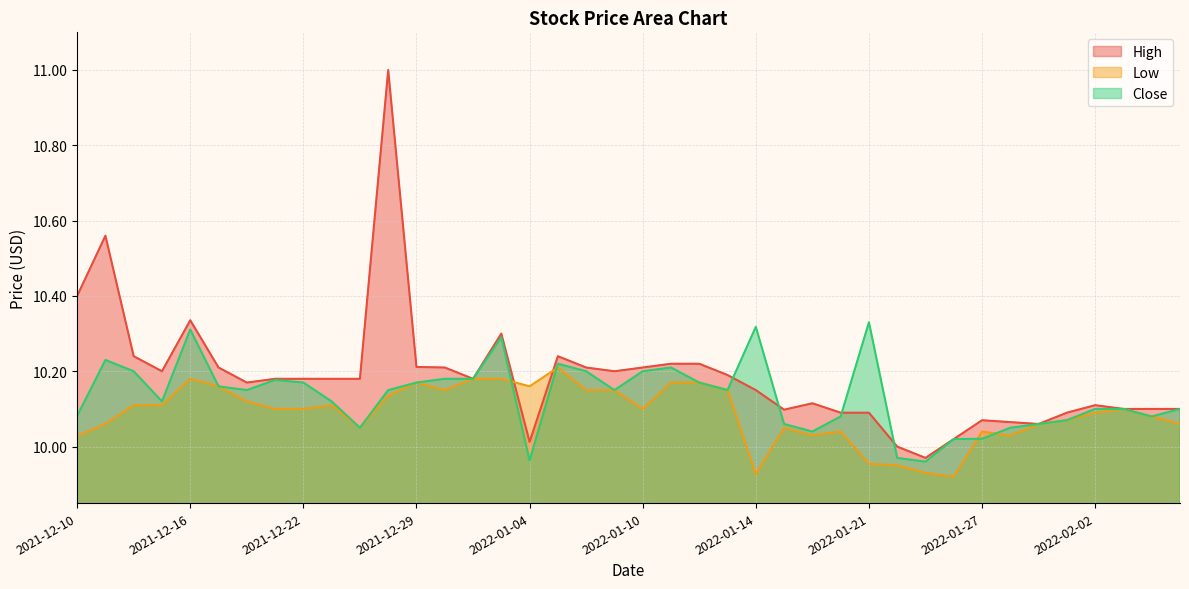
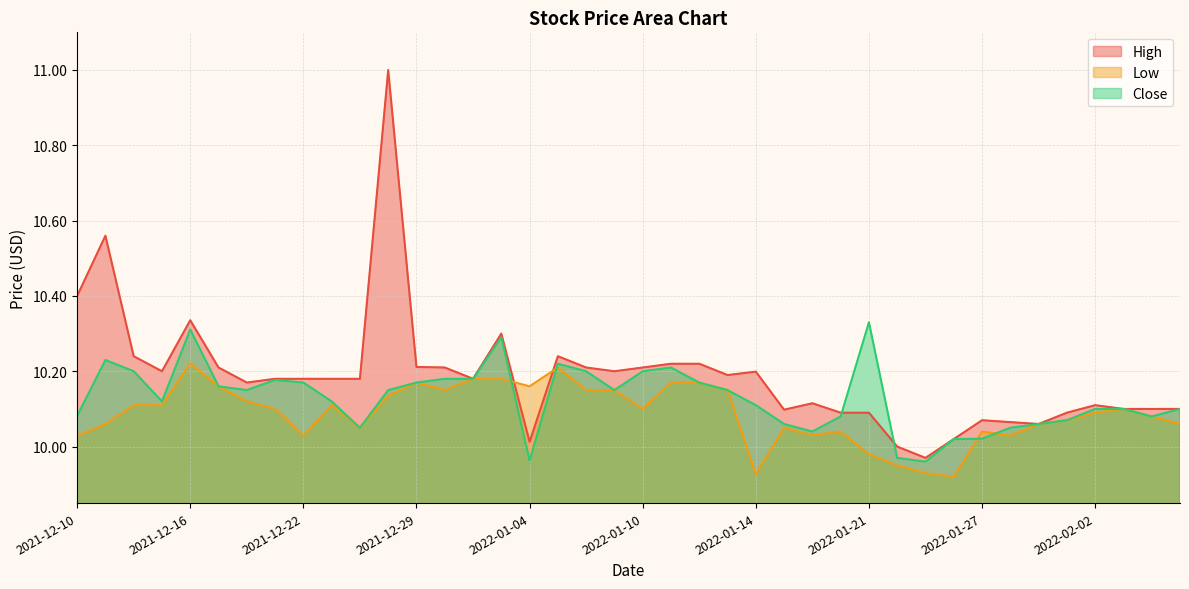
  {
    "High": {
      "2021-12-10": 10.40,
      "2021-12-16": 10.34,
      "2021-12-22": 10.18,
      "2021-12-29": 10.21,
      "2022-01-04": 10.01,
      "2022-01-10": 10.21,
-     "2022-01-14": 10.15,
+     "2022-01-14": 10.20,
      "2022-01-21": 10.09,
      "2022-01-27": 10.07,
      "2022-02-02": 10.11
    },
    "Low": {
      "2021-12-10": 10.03,
-     "2021-12-16": 10.18,
-     "2021-12-22": 10.10,
+     "2021-12-16": 10.22,
+     "2021-12-22": 10.03,
      "2022-01-04": 10.16,
      "2022-01-10": 10.10,
      "2022-01-14": 9.93,
-     "2022-01-21": 9.95,
+     "2022-01-21": 9.98,
      "2022-01-27": 10.04,
      "2022-02-02": 10.09
    },
    "Close": {
      "2021-12-10": 10.08,
      "2021-12-16": 10.31,
      "2021-12-22": 10.17,
      "2022-01-04": 9.96,
      "2022-01-10": 10.20,
-     "2022-01-14": 10.32,
+     "2022-01-14": 10.11,
      "2022-01-21": 10.33,
      "2022-01-27": 10.02,
      "2022-02-02": 10.10
    }
  }
